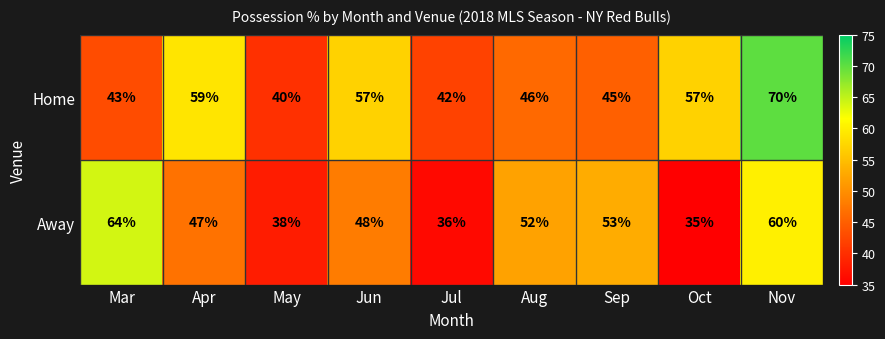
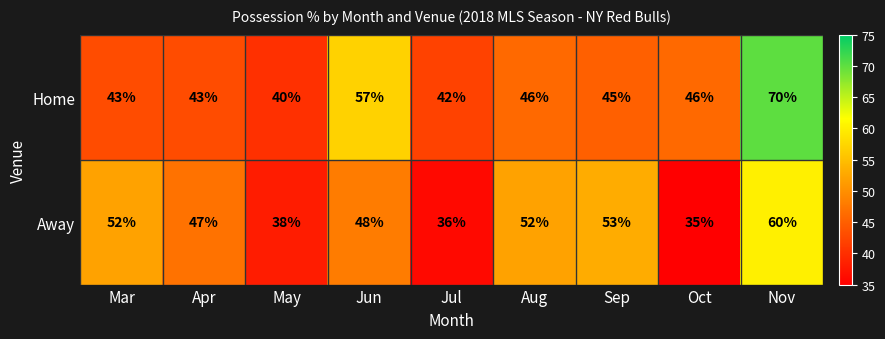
  {
    "Home": {
      "Mar": "43%",
-     "Apr": "59%",
+     "Apr": "43%",
      "May": "40%",
      "Jun": "57%",
      "Jul": "42%",
      "Aug": "46%",
      "Sep": "45%",
-     "Oct": "57%",
+     "Oct": "46%",
      "Nov": "70%"
    },
    "Away": {
-     "Mar": "64%",
+     "Mar": "52%",
      "Apr": "47%",
      "May": "38%",
      "Jun": "48%",
      "Jul": "36%",
      "Aug": "52%",
      "Sep": "53%",
      "Oct": "35%",
      "Nov": "60%"
    }
  }
